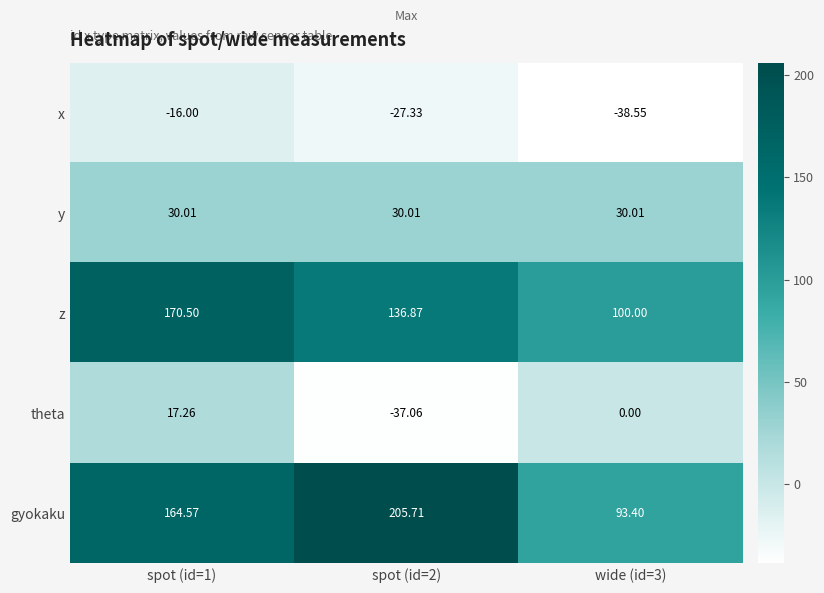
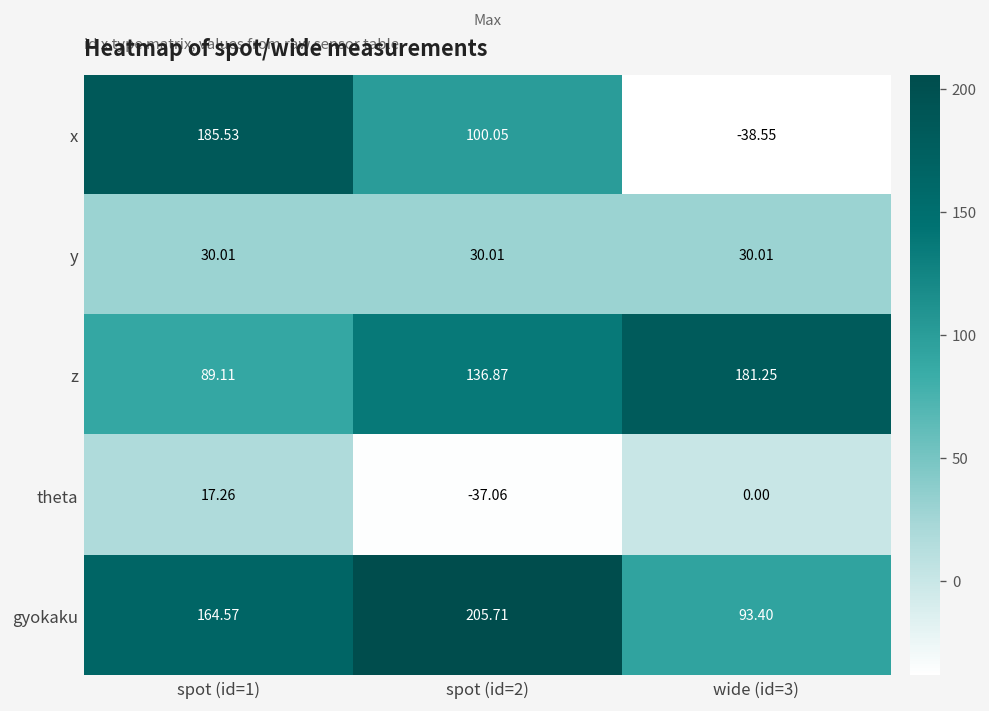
  {
    "x": {
-     "spot (id=1)": -16.00,
-     "spot (id=2)": -27.33,
+     "spot (id=1)": 185.53,
+     "spot (id=2)": 100.05,
      "wide (id=3)": -38.55
    },
    "y": {
      "spot (id=1)": 30.01,
      "spot (id=2)": 30.01,
      "wide (id=3)": 30.01
    },
    "z": {
-     "spot (id=1)": 170.50,
+     "spot (id=1)": 89.11,
      "spot (id=2)": 136.87,
-     "wide (id=3)": 100.00
+     "wide (id=3)": 181.25
    },
    "theta": {
      "spot (id=1)": 17.26,
      "spot (id=2)": -37.06,
      "wide (id=3)": 0.00
    },
    "gyokaku": {
      "spot (id=1)": 164.57,
      "spot (id=2)": 205.71,
      "wide (id=3)": 93.40
    }
  }
